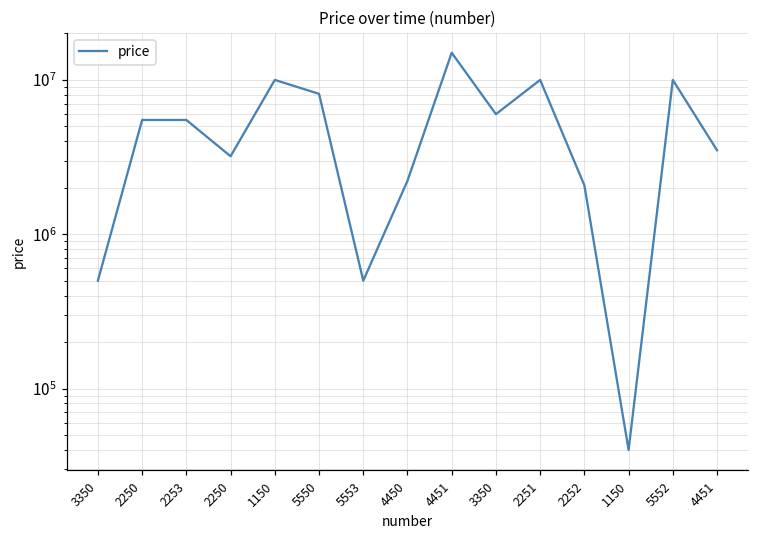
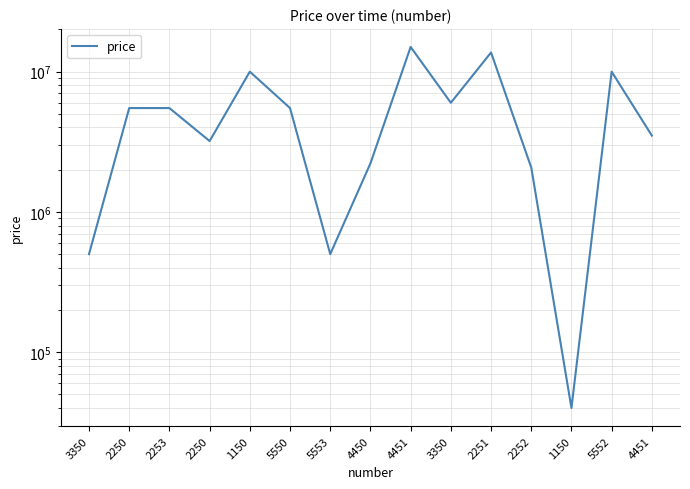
  {
    "2253": 5500000,
-   "5550": 8000000,
+   "5550": 5500000,
    "5553": 500000,
    "4450": 2200000,
-   "2251": 10000000,
+   "2251": 14000000,
    "2252": 2100000,
    "5552": 10000000
  }
